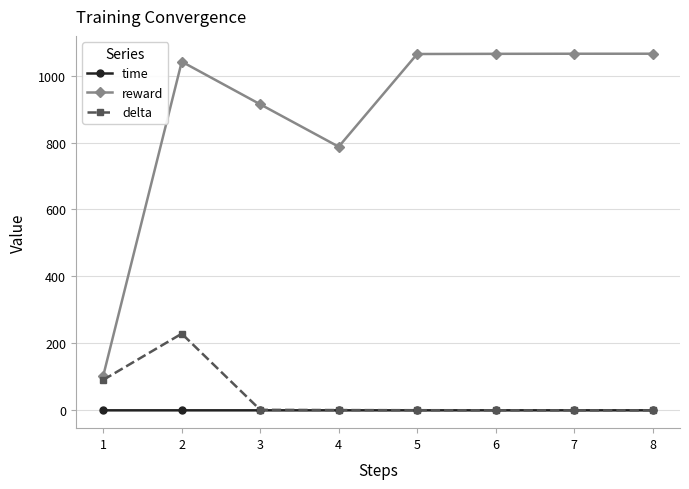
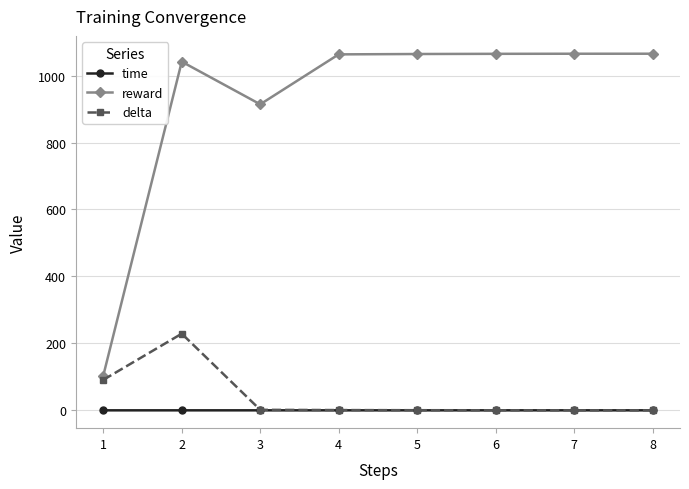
  {
    "time": {
      "1": 0,
      "2": 0
    },
    "reward": {
      "1": 100,
      "2": 1040,
      "3": 910,
-     "4": 790,
+     "4": 1060,
      "5": 1060,
      "6": 1060,
      "7": 1070,
      "8": 1070
    },
    "delta": {
      "1": 90,
      "2": 230
    }
  }
